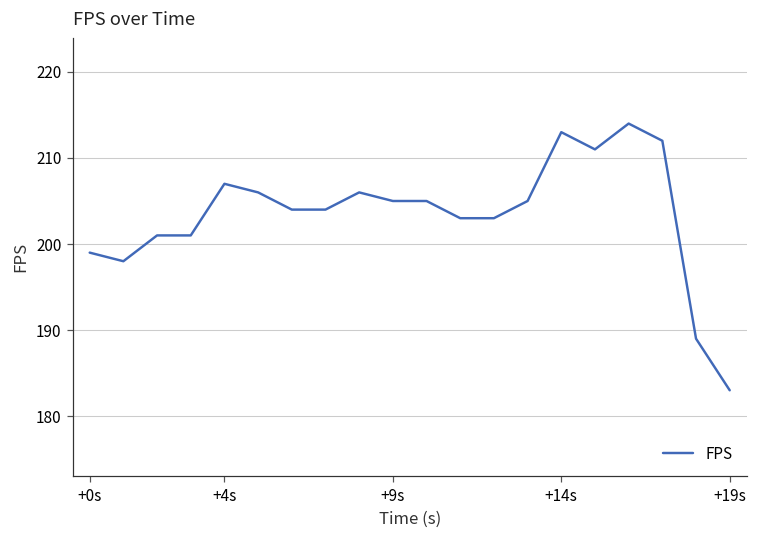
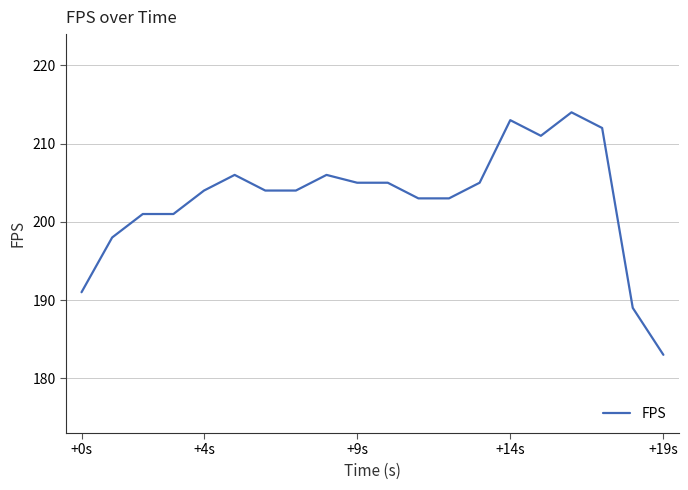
  {
-   "+0s": 199,
-   "+4s": 207,
+   "+0s": 191,
+   "+4s": 204,
    "+9s": 205,
    "+14s": 213,
    "+19s": 183
  }
